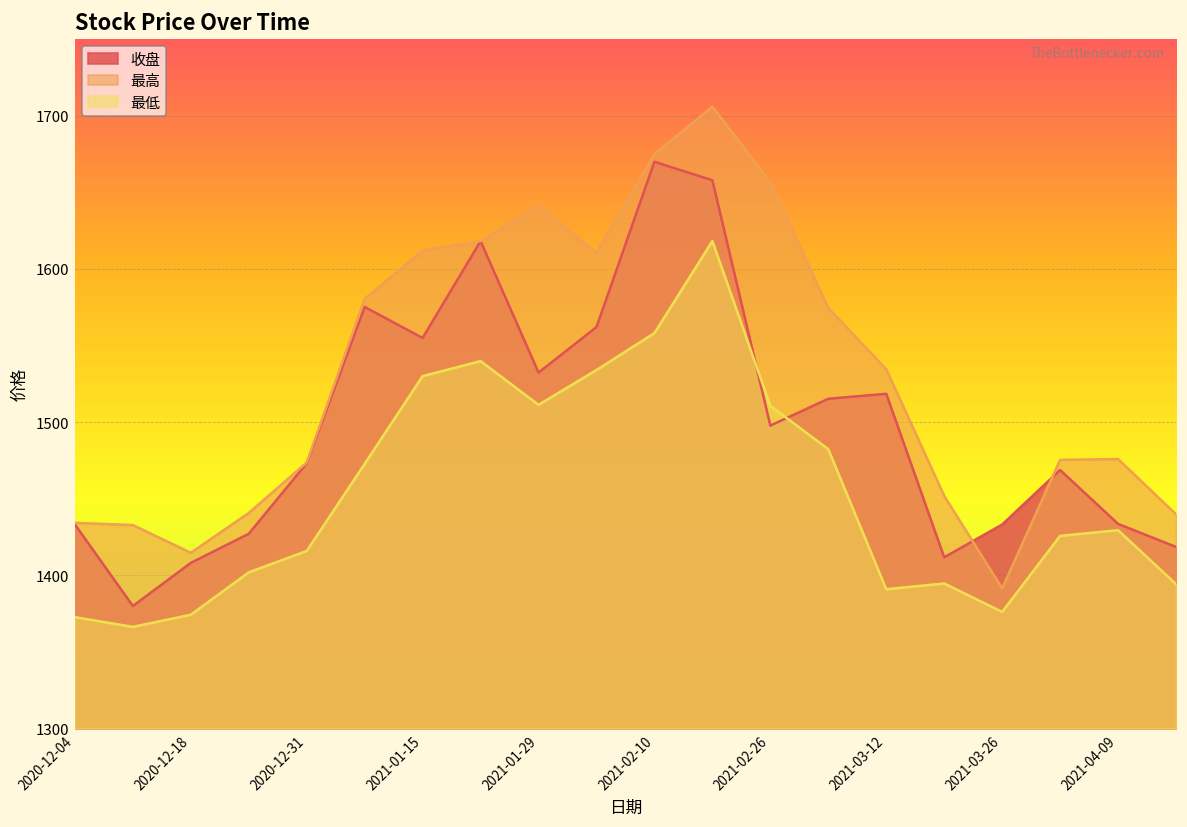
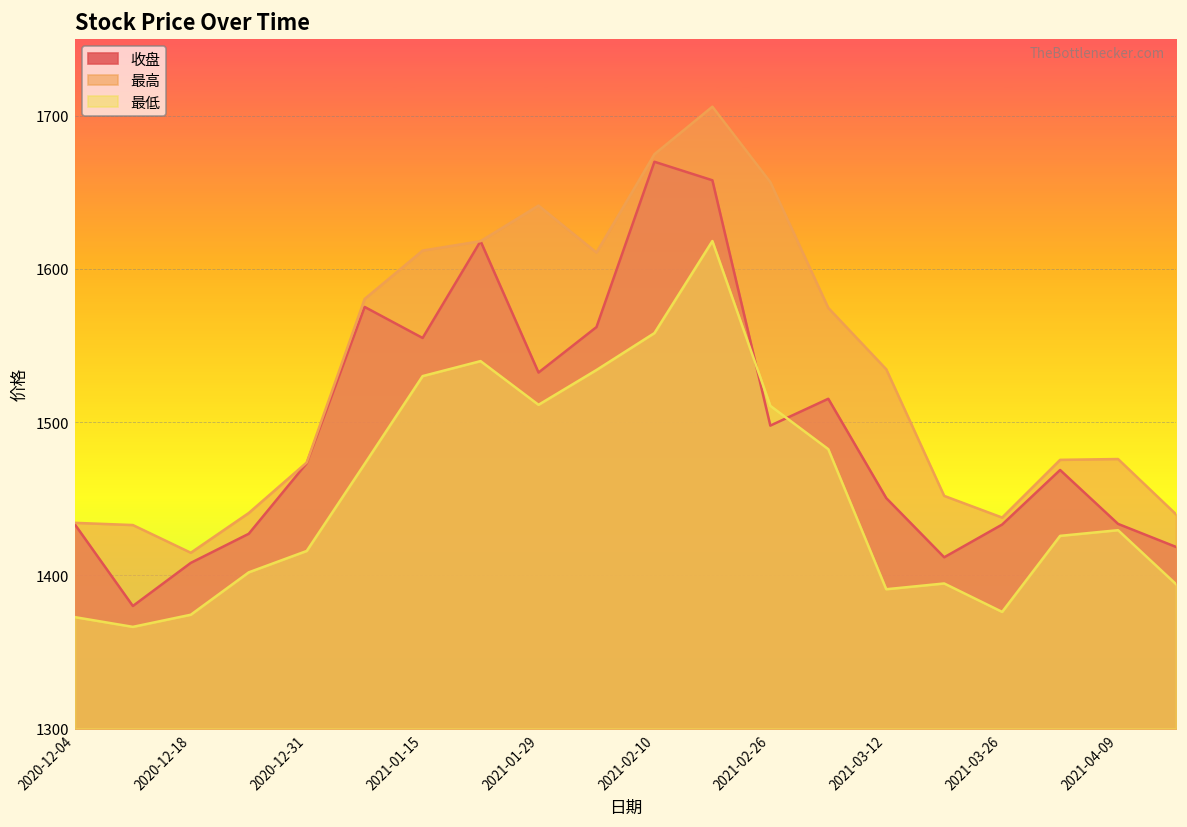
  {
    "收盘": {
      "2020-12-18": 1408,
      "2021-01-15": 1555,
      "2021-01-29": 1532,
      "2021-02-10": 1670,
      "2021-02-26": 1498,
-     "2021-03-12": 1518,
+     "2021-03-12": 1450,
      "2021-03-26": 1433,
      "2021-04-09": 1434
    },
    "最高": {
      "2020-12-18": 1415,
      "2021-01-15": 1612,
      "2021-01-29": 1641,
      "2021-02-10": 1675,
      "2021-02-26": 1657,
      "2021-03-12": 1534,
-     "2021-03-26": 1391,
+     "2021-03-26": 1438,
      "2021-04-09": 1476
    },
    "最低": {
      "2020-12-04": 1373,
      "2020-12-18": 1374,
      "2020-12-31": 1416,
      "2021-01-15": 1530,
      "2021-01-29": 1511,
      "2021-02-10": 1558,
      "2021-02-26": 1511,
      "2021-03-12": 1391,
      "2021-03-26": 1376,
      "2021-04-09": 1429
    }
  }
